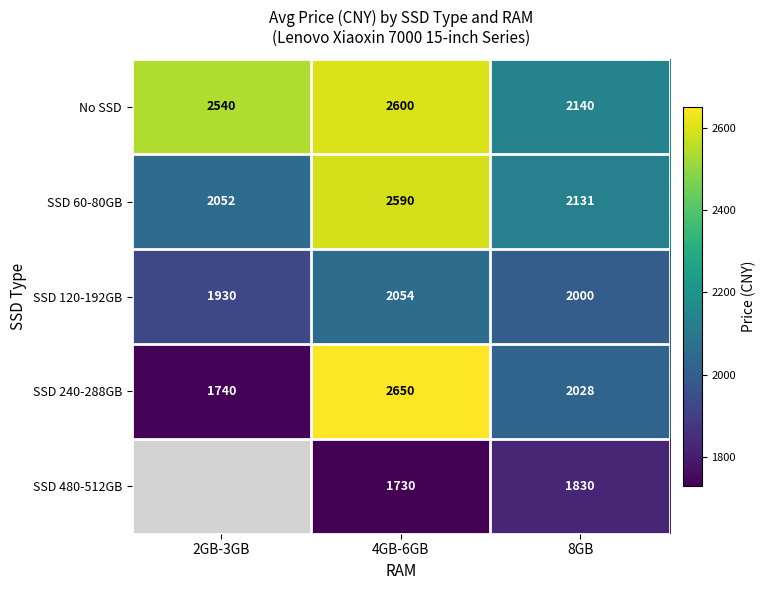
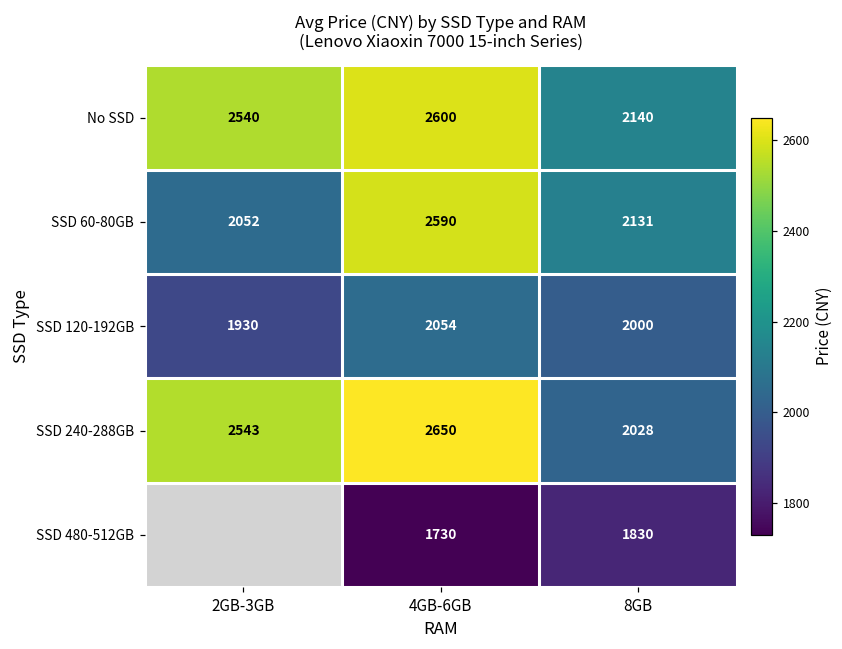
  {
    "No SSD": {
      "2GB-3GB": 2540,
      "4GB-6GB": 2600,
      "8GB": 2140
    },
    "SSD 60-80GB": {
      "2GB-3GB": 2052,
      "4GB-6GB": 2590,
      "8GB": 2131
    },
    "SSD 120-192GB": {
      "2GB-3GB": 1930,
      "4GB-6GB": 2054,
      "8GB": 2000
    },
    "SSD 240-288GB": {
-     "2GB-3GB": 1740,
+     "2GB-3GB": 2543,
      "4GB-6GB": 2650,
      "8GB": 2028
    },
    "SSD 480-512GB": {
      "4GB-6GB": 1730,
      "8GB": 1830
    }
  }
